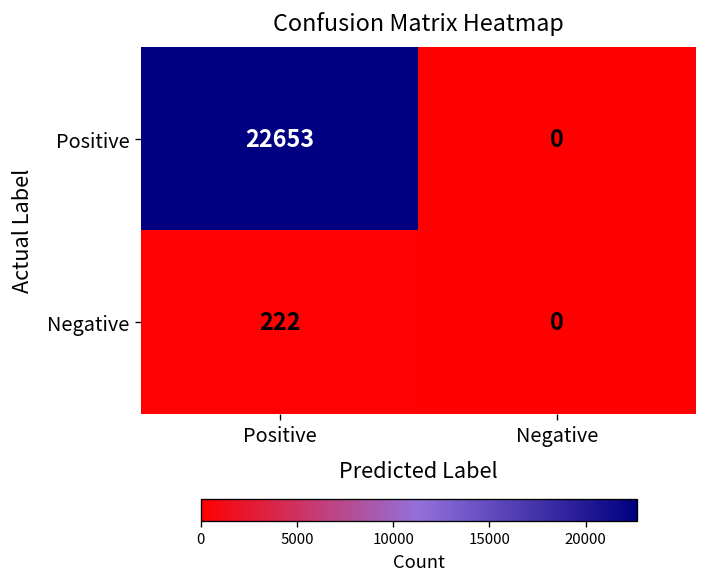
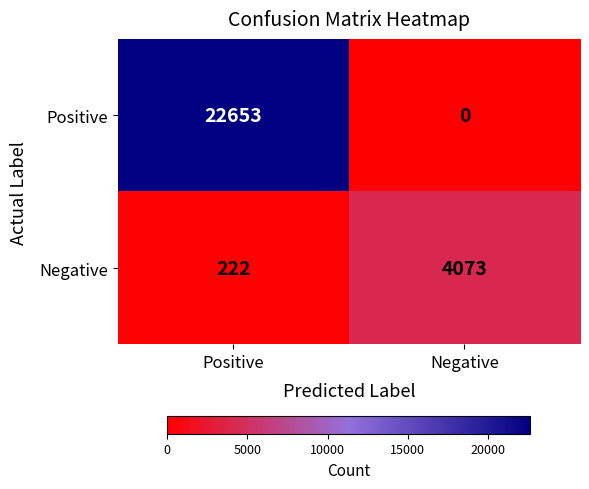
  {
    "Positive": {
      "Positive": 22653,
      "Negative": 0
    },
    "Negative": {
      "Positive": 222,
-     "Negative": 0
+     "Negative": 4073
    }
  }
